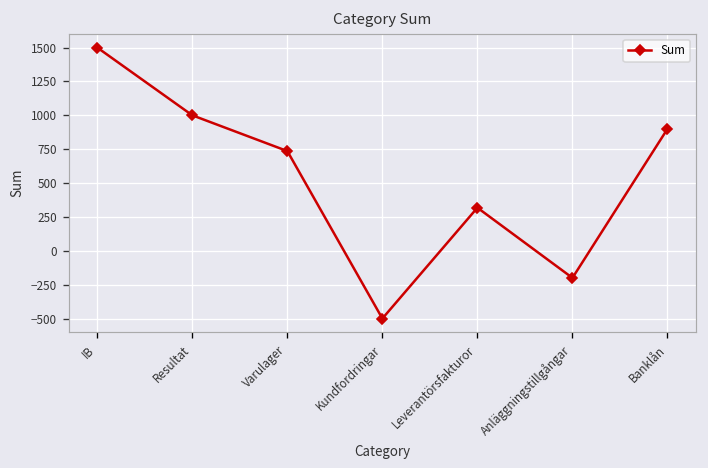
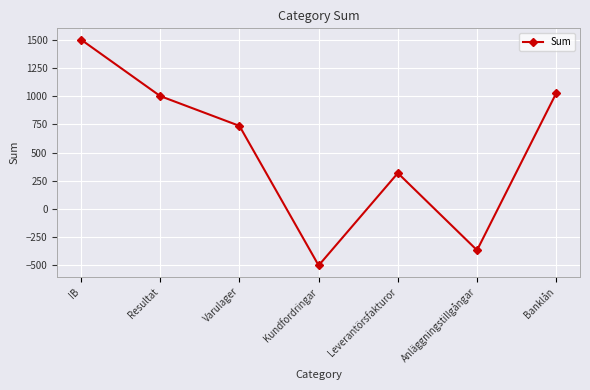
  {
    "IB": 1500,
    "Resultat": 1000,
    "Varulager": 740,
    "Kundfordringar": -500,
    "Leverantörsfakturor": 320,
-   "Anläggningstillgångar": -200,
-   "Banklån": 900
+   "Anläggningstillgångar": -370,
+   "Banklån": 1030
  }
